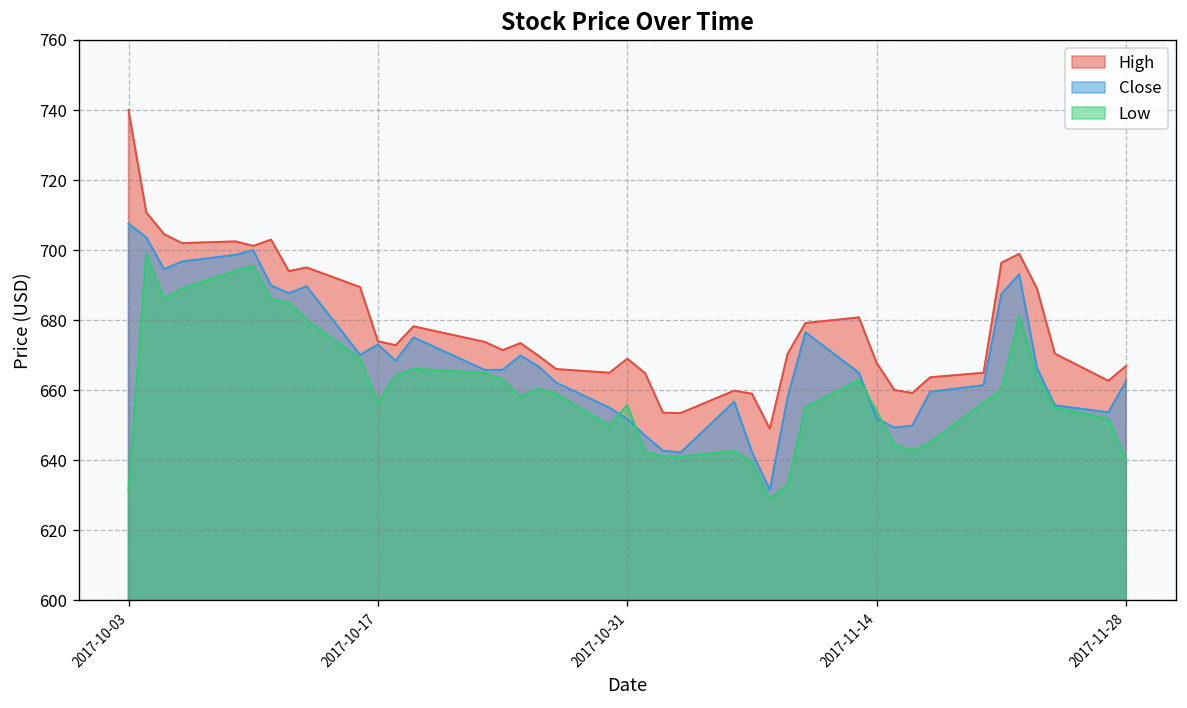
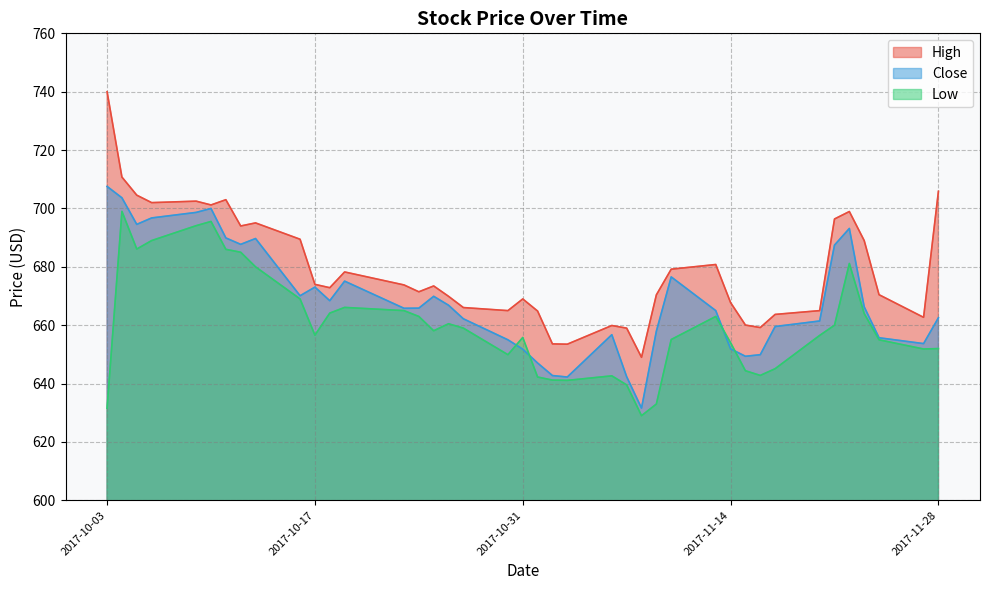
  {
    "High": {
      "2017-10-03": 740,
      "2017-10-17": 674,
      "2017-10-31": 669,
      "2017-11-14": 668,
-     "2017-11-28": 667
+     "2017-11-28": 706
    },
    "Close": {
      "2017-10-03": 708,
      "2017-10-17": 673,
      "2017-10-31": 652,
      "2017-11-14": 652,
      "2017-11-28": 663
    },
    "Low": {
      "2017-10-03": 632,
      "2017-10-17": 657,
      "2017-10-31": 656,
      "2017-11-14": 654,
-     "2017-11-28": 640
+     "2017-11-28": 652
    }
  }
